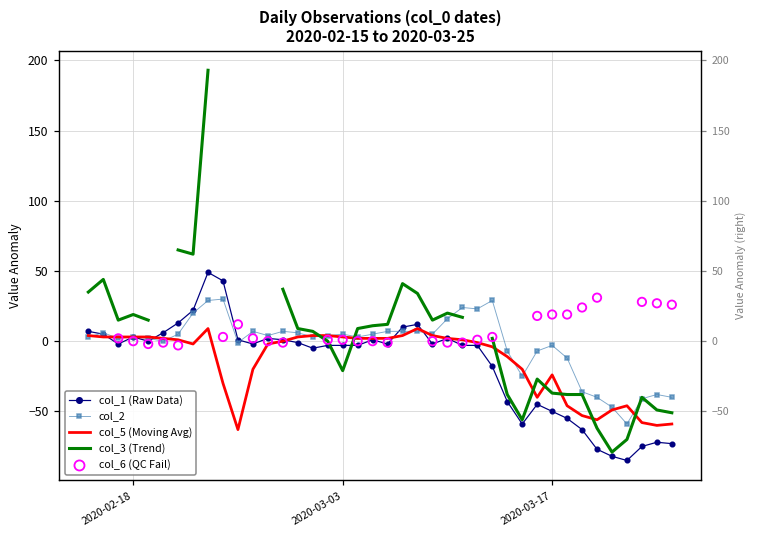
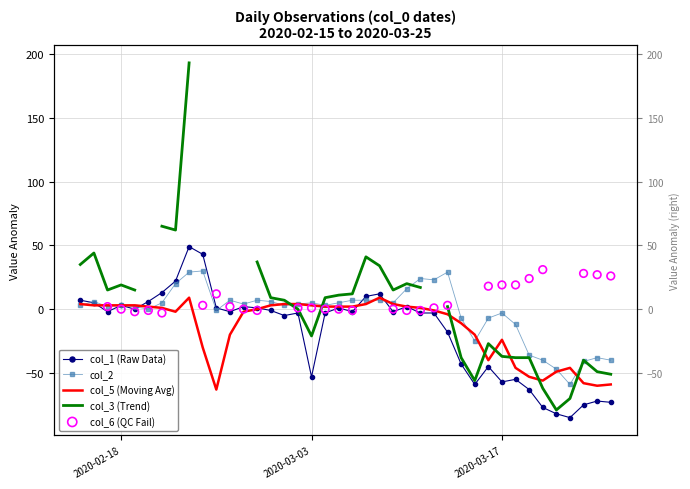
  {
    "col_1 (Raw Data)": {
-     "2020-03-03": -3,
-     "2020-03-17": -50
+     "2020-03-03": -53,
+     "2020-03-17": -57
    },
    "col_2": {
      "2020-03-17": -3
    },
    "col_5 (Moving Avg)": {
      "2020-03-17": -24
    },
    "col_3 (Trend)": {
      "2020-02-18": 19,
      "2020-03-03": -21,
      "2020-03-17": -37
    }
  }
